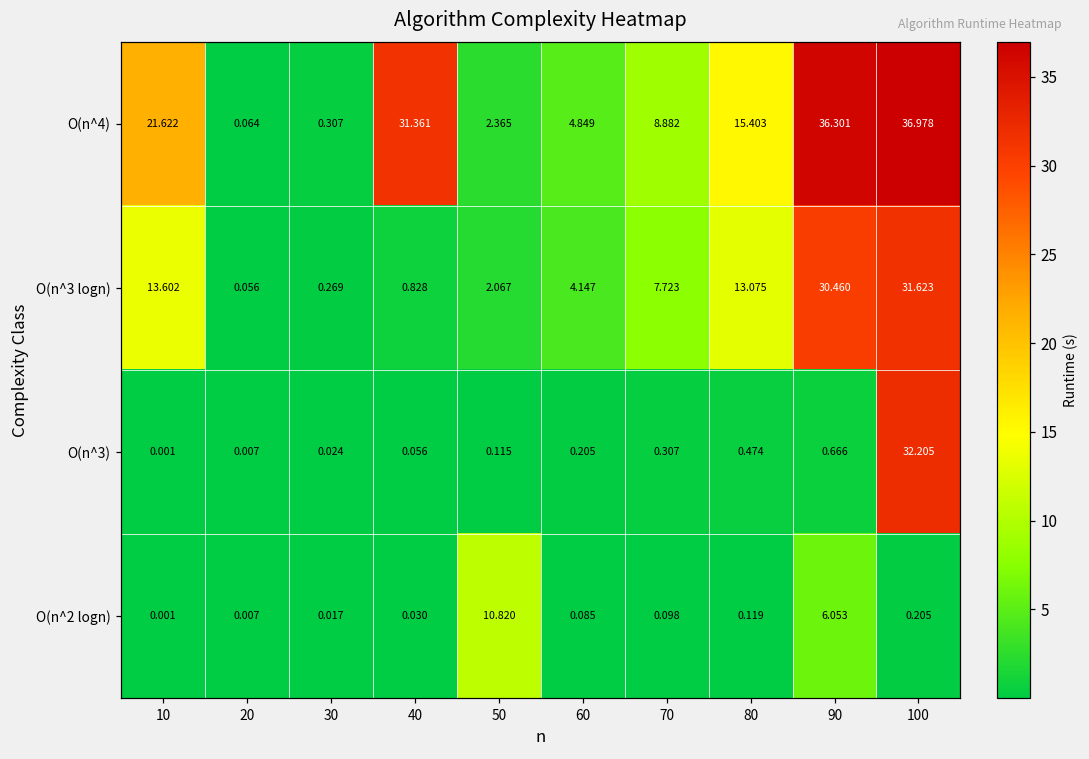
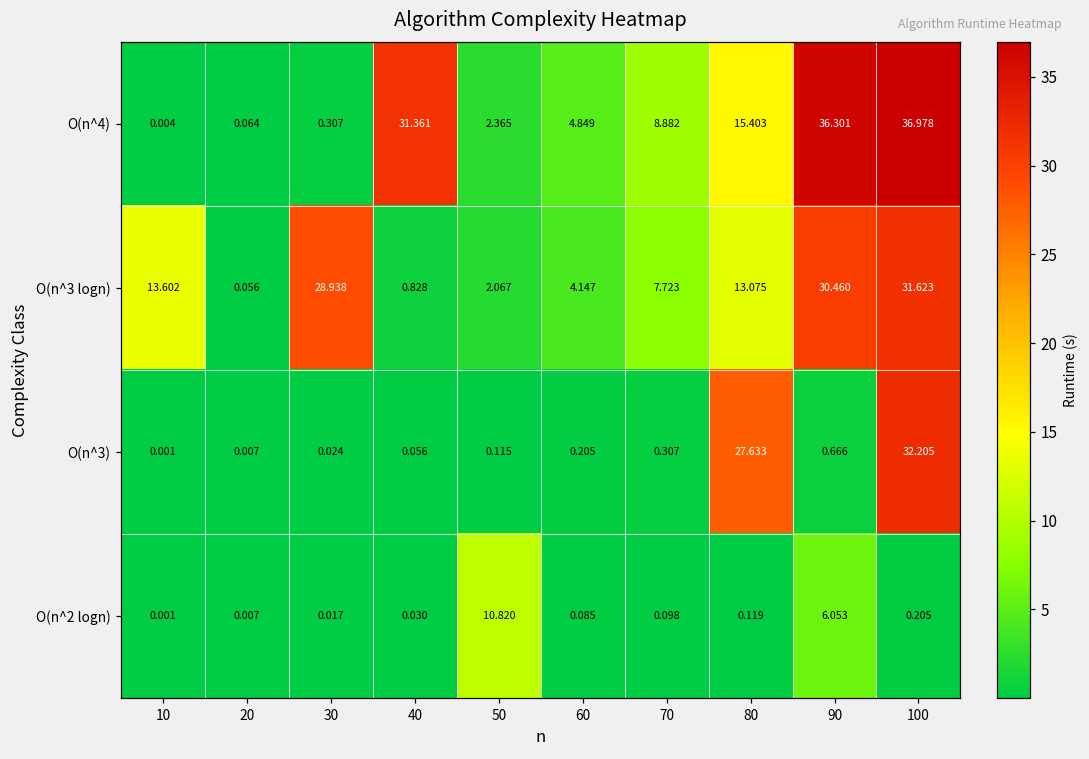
  {
    "O(n^4)": {
-     "10": 21.622,
+     "10": 0.004,
      "20": 0.064,
      "30": 0.307,
      "40": 31.361,
      "50": 2.365,
      "60": 4.849,
      "70": 8.882,
      "80": 15.403,
      "90": 36.301,
      "100": 36.978
    },
    "O(n^3 logn)": {
      "10": 13.602,
      "20": 0.056,
-     "30": 0.269,
+     "30": 28.938,
      "40": 0.828,
      "50": 2.067,
      "60": 4.147,
      "70": 7.723,
      "80": 13.075,
      "90": 30.460,
      "100": 31.623
    },
    "O(n^3)": {
      "10": 0.001,
      "20": 0.007,
      "30": 0.024,
      "40": 0.056,
      "50": 0.115,
      "60": 0.205,
      "70": 0.307,
-     "80": 0.474,
+     "80": 27.633,
      "90": 0.666,
      "100": 32.205
    },
    "O(n^2 logn)": {
      "10": 0.001,
      "20": 0.007,
      "30": 0.017,
      "40": 0.030,
      "50": 10.820,
      "60": 0.085,
      "70": 0.098,
      "80": 0.119,
      "90": 6.053,
      "100": 0.205
    }
  }
